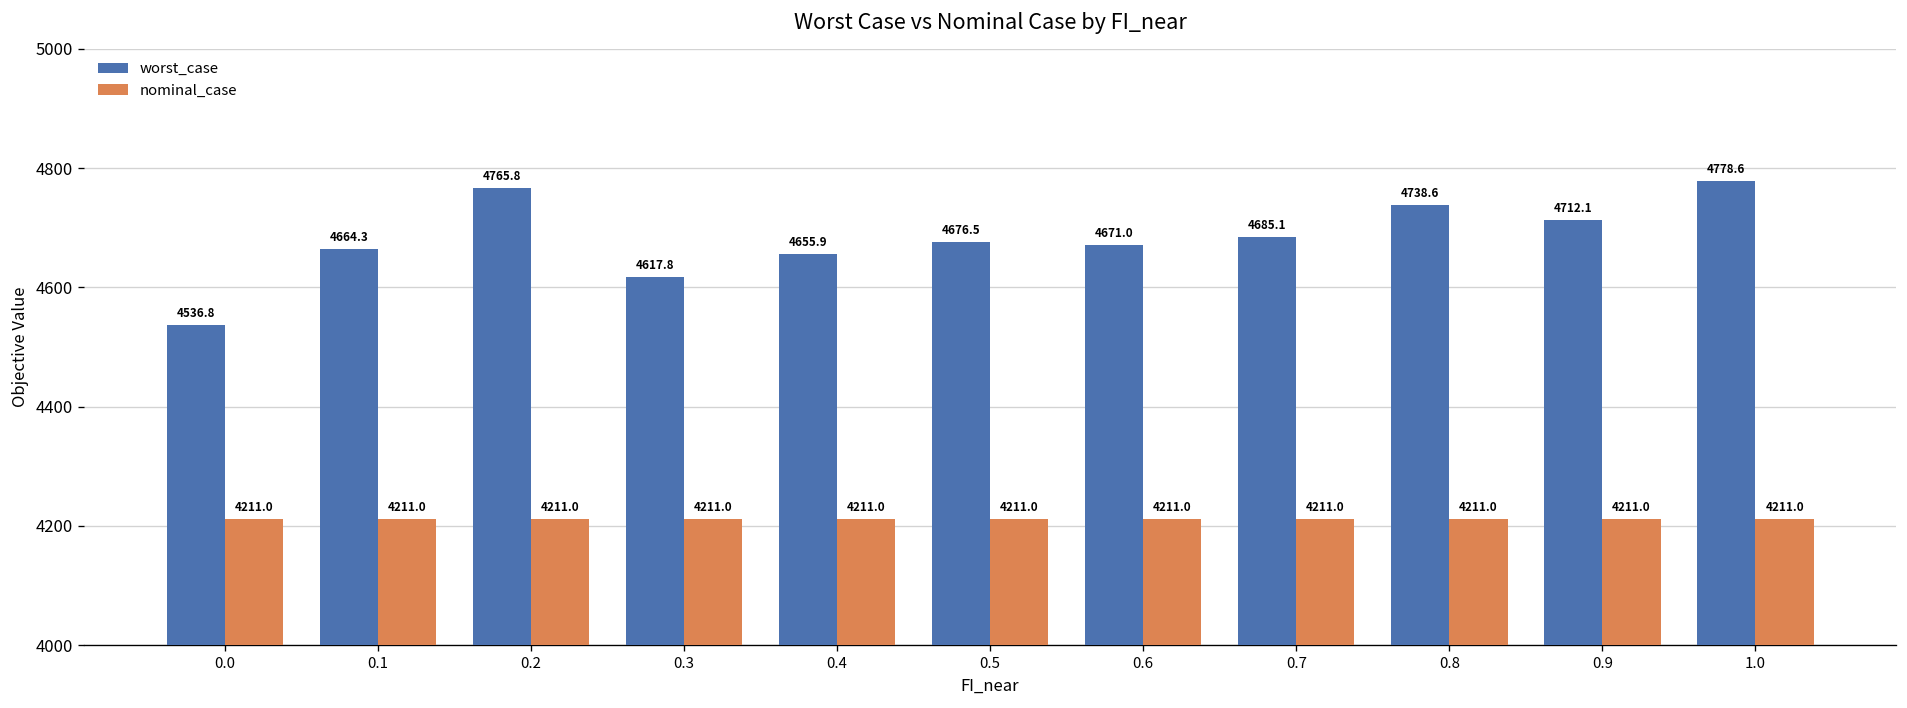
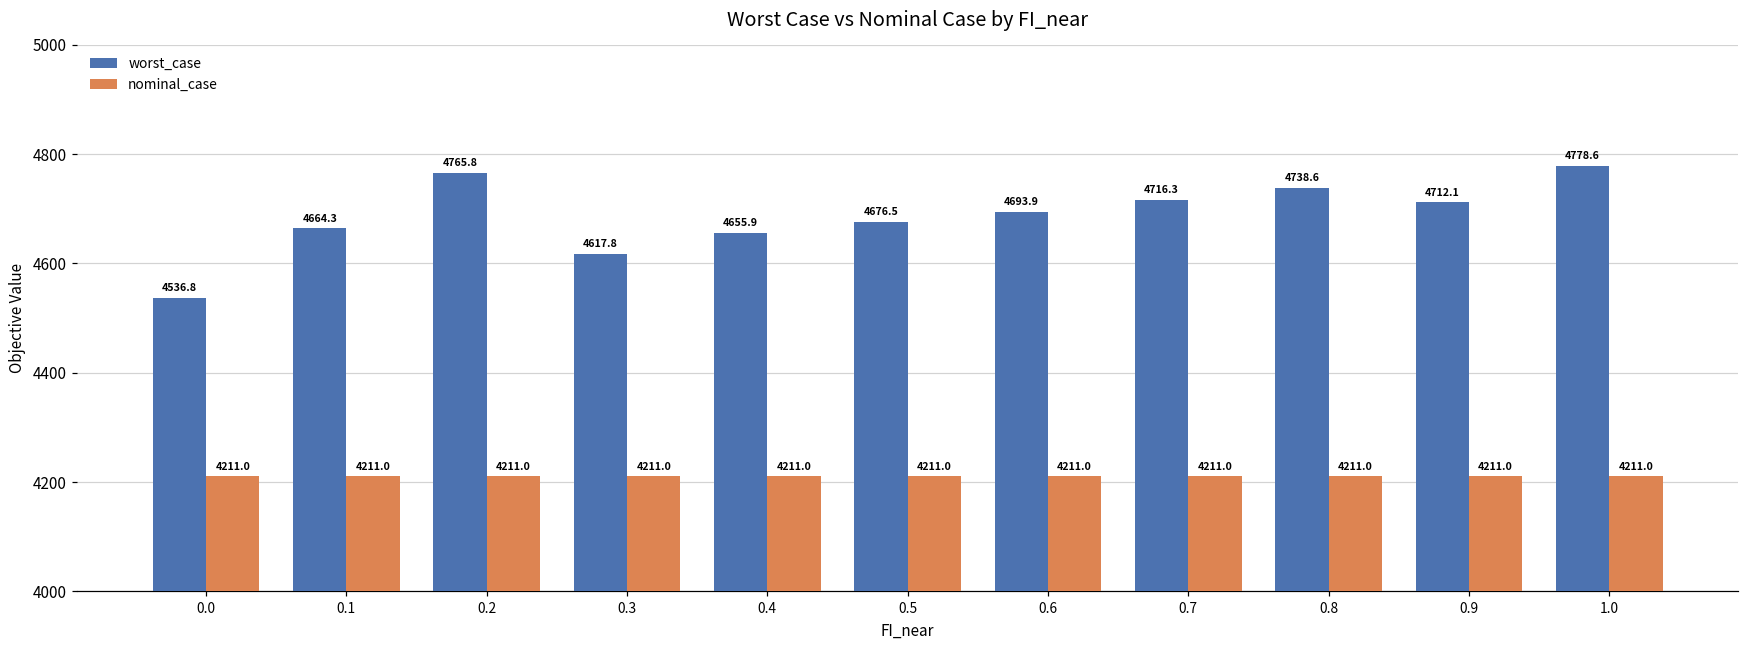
  {
    "worst_case": {
      "0.0": 4536.8,
      "0.1": 4664.3,
      "0.2": 4765.8,
      "0.3": 4617.8,
      "0.4": 4655.9,
      "0.5": 4676.5,
-     "0.6": 4671.0,
-     "0.7": 4685.1,
+     "0.6": 4693.9,
+     "0.7": 4716.3,
      "0.8": 4738.6,
      "0.9": 4712.1,
      "1.0": 4778.6
    },
    "nominal_case": {
      "0.0": 4211.0,
      "0.1": 4211.0,
      "0.2": 4211.0,
      "0.3": 4211.0,
      "0.4": 4211.0,
      "0.5": 4211.0,
      "0.6": 4211.0,
      "0.7": 4211.0,
      "0.8": 4211.0,
      "0.9": 4211.0,
      "1.0": 4211.0
    }
  }
